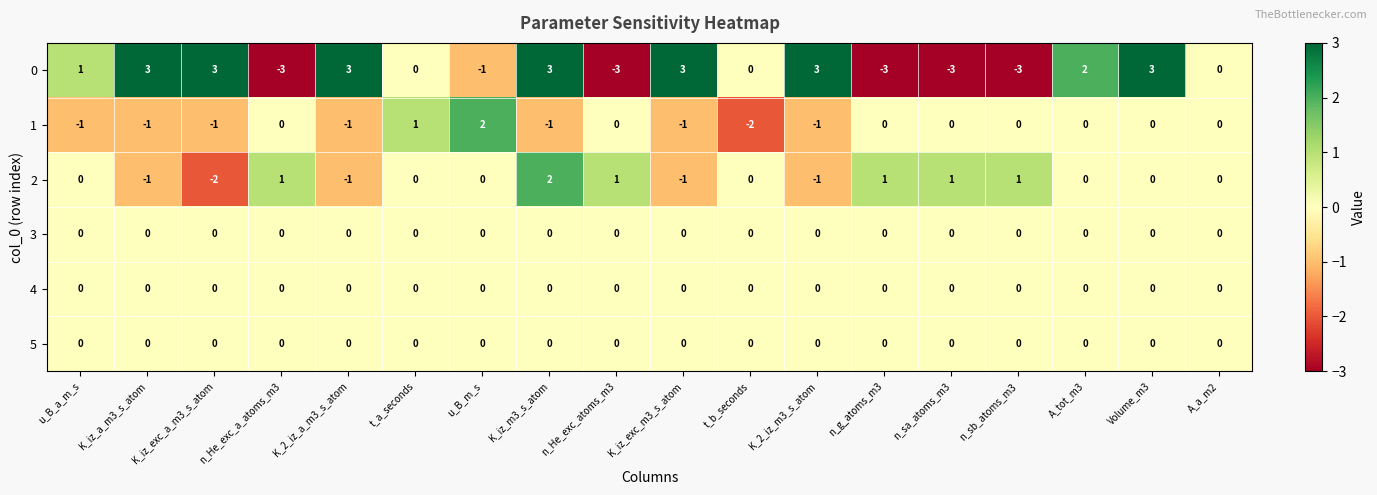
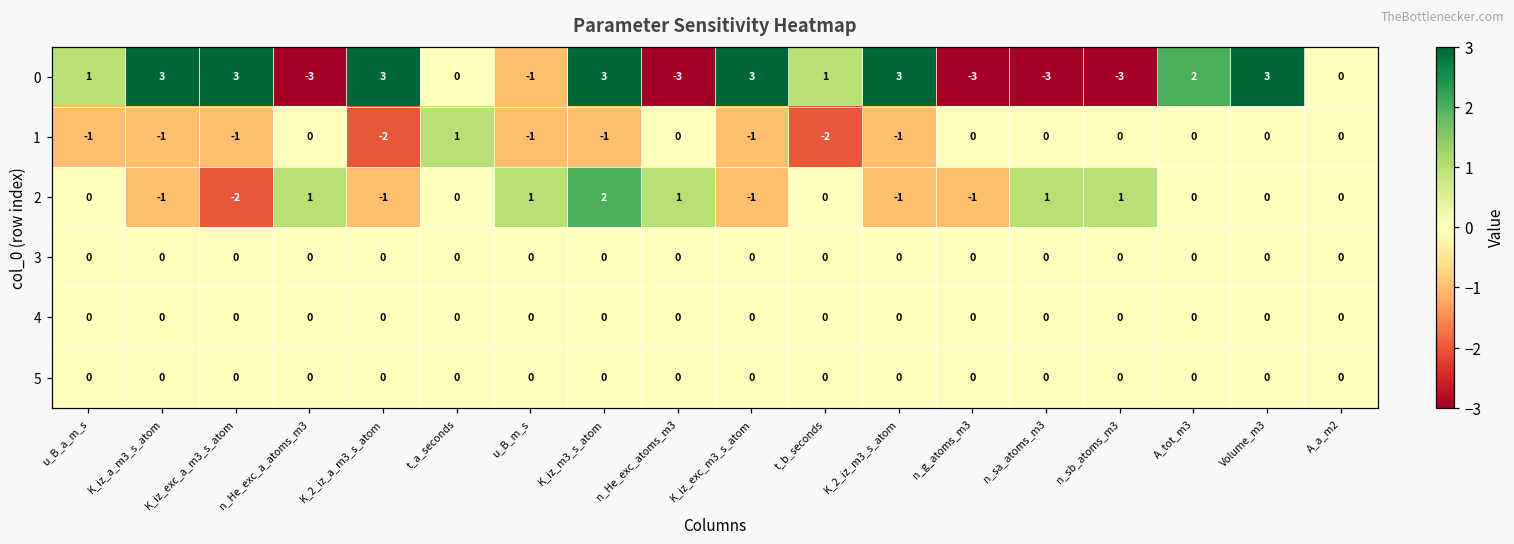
  {
    "0": {
      "u_B_a_m_s": 1,
      "K_iz_a_m3_s_atom": 3,
      "K_iz_exc_a_m3_s_atom": 3,
      "n_He_exc_a_atoms_m3": -3,
      "K_2_iz_a_m3_s_atom": 3,
      "t_a_seconds": 0,
      "u_B_m_s": -1,
      "K_iz_m3_s_atom": 3,
      "n_He_exc_atoms_m3": -3,
      "K_iz_exc_m3_s_atom": 3,
-     "t_b_seconds": 0,
+     "t_b_seconds": 1,
      "K_2_iz_m3_s_atom": 3,
      "n_g_atoms_m3": -3,
      "n_sa_atoms_m3": -3,
      "n_sb_atoms_m3": -3,
      "A_tot_m3": 2,
      "Volume_m3": 3,
      "A_a_m2": 0
    },
    "1": {
      "u_B_a_m_s": -1,
      "K_iz_a_m3_s_atom": -1,
      "K_iz_exc_a_m3_s_atom": -1,
      "n_He_exc_a_atoms_m3": 0,
-     "K_2_iz_a_m3_s_atom": -1,
+     "K_2_iz_a_m3_s_atom": -2,
      "t_a_seconds": 1,
-     "u_B_m_s": 2,
+     "u_B_m_s": -1,
      "K_iz_m3_s_atom": -1,
      "n_He_exc_atoms_m3": 0,
      "K_iz_exc_m3_s_atom": -1,
      "t_b_seconds": -2,
      "K_2_iz_m3_s_atom": -1,
      "n_g_atoms_m3": 0,
      "n_sa_atoms_m3": 0,
      "n_sb_atoms_m3": 0,
      "A_tot_m3": 0,
      "Volume_m3": 0,
      "A_a_m2": 0
    },
    "2": {
      "u_B_a_m_s": 0,
      "K_iz_a_m3_s_atom": -1,
      "K_iz_exc_a_m3_s_atom": -2,
      "n_He_exc_a_atoms_m3": 1,
      "K_2_iz_a_m3_s_atom": -1,
      "t_a_seconds": 0,
-     "u_B_m_s": 0,
+     "u_B_m_s": 1,
      "K_iz_m3_s_atom": 2,
      "n_He_exc_atoms_m3": 1,
      "K_iz_exc_m3_s_atom": -1,
      "t_b_seconds": 0,
      "K_2_iz_m3_s_atom": -1,
-     "n_g_atoms_m3": 1,
+     "n_g_atoms_m3": -1,
      "n_sa_atoms_m3": 1,
      "n_sb_atoms_m3": 1,
      "A_tot_m3": 0,
      "Volume_m3": 0,
      "A_a_m2": 0
    },
    "3": {
      "u_B_a_m_s": 0,
      "K_iz_a_m3_s_atom": 0,
      "K_iz_exc_a_m3_s_atom": 0,
      "n_He_exc_a_atoms_m3": 0,
      "K_2_iz_a_m3_s_atom": 0,
      "t_a_seconds": 0,
      "u_B_m_s": 0,
      "K_iz_m3_s_atom": 0,
      "n_He_exc_atoms_m3": 0,
      "K_iz_exc_m3_s_atom": 0,
      "t_b_seconds": 0,
      "K_2_iz_m3_s_atom": 0,
      "n_g_atoms_m3": 0,
      "n_sa_atoms_m3": 0,
      "n_sb_atoms_m3": 0,
      "A_tot_m3": 0,
      "Volume_m3": 0,
      "A_a_m2": 0
    },
    "4": {
      "u_B_a_m_s": 0,
      "K_iz_a_m3_s_atom": 0,
      "K_iz_exc_a_m3_s_atom": 0,
      "n_He_exc_a_atoms_m3": 0,
      "K_2_iz_a_m3_s_atom": 0,
      "t_a_seconds": 0,
      "u_B_m_s": 0,
      "K_iz_m3_s_atom": 0,
      "n_He_exc_atoms_m3": 0,
      "K_iz_exc_m3_s_atom": 0,
      "t_b_seconds": 0,
      "K_2_iz_m3_s_atom": 0,
      "n_g_atoms_m3": 0,
      "n_sa_atoms_m3": 0,
      "n_sb_atoms_m3": 0,
      "A_tot_m3": 0,
      "Volume_m3": 0,
      "A_a_m2": 0
    },
    "5": {
      "u_B_a_m_s": 0,
      "K_iz_a_m3_s_atom": 0,
      "K_iz_exc_a_m3_s_atom": 0,
      "n_He_exc_a_atoms_m3": 0,
      "K_2_iz_a_m3_s_atom": 0,
      "t_a_seconds": 0,
      "u_B_m_s": 0,
      "K_iz_m3_s_atom": 0,
      "n_He_exc_atoms_m3": 0,
      "K_iz_exc_m3_s_atom": 0,
      "t_b_seconds": 0,
      "K_2_iz_m3_s_atom": 0,
      "n_g_atoms_m3": 0,
      "n_sa_atoms_m3": 0,
      "n_sb_atoms_m3": 0,
      "A_tot_m3": 0,
      "Volume_m3": 0,
      "A_a_m2": 0
    }
  }
